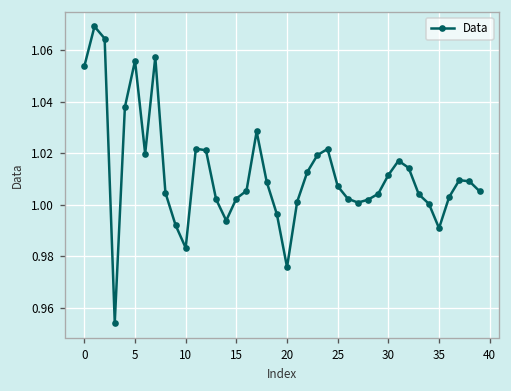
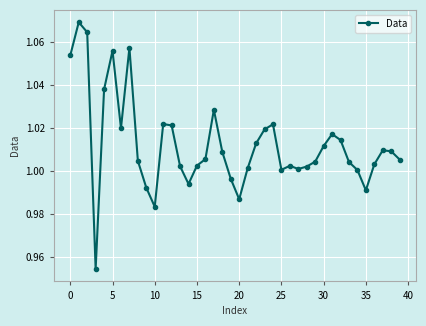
  {
    "0": 1.054,
    "5": 1.056,
    "10": 0.983,
    "15": 1.002,
-   "20": 0.976,
-   "25": 1.007,
+   "20": 0.987,
+   "25": 1.000,
    "30": 1.011,
    "35": 0.991
  }
